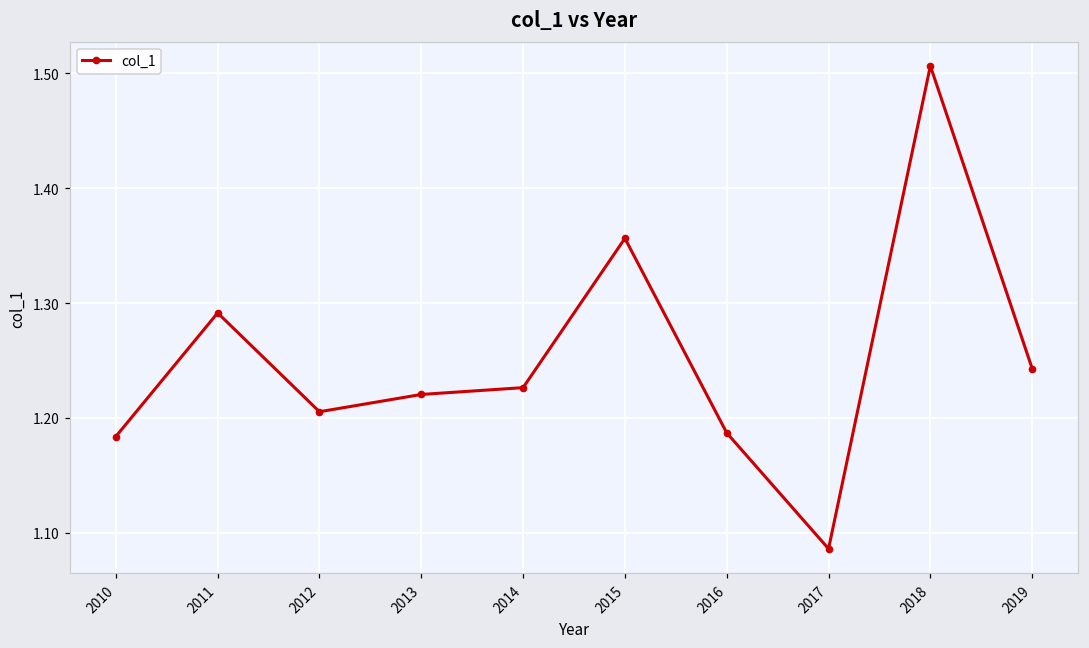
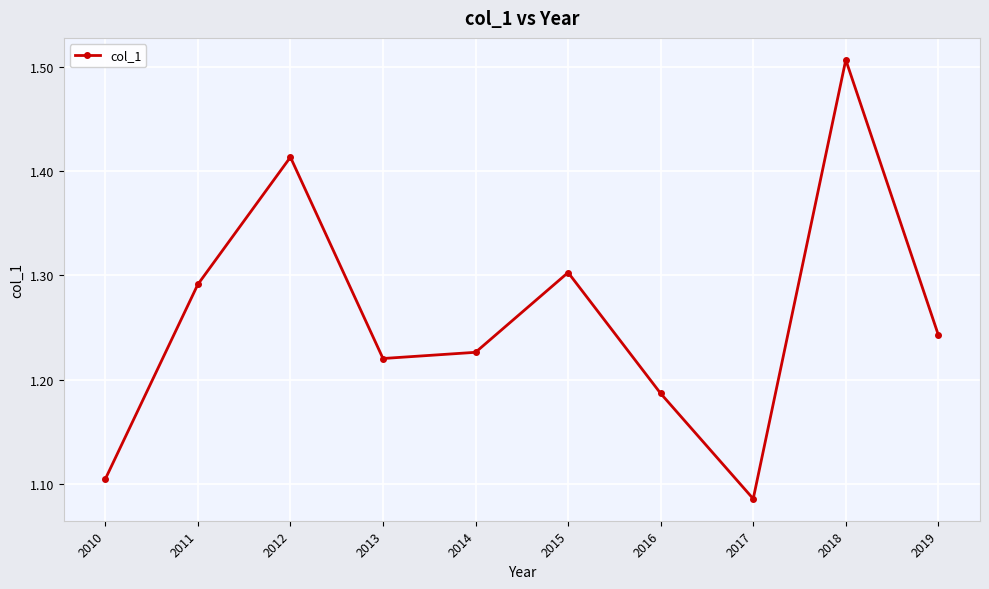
  {
-   "2010": 1.184,
+   "2010": 1.105,
    "2011": 1.291,
-   "2012": 1.205,
+   "2012": 1.413,
    "2013": 1.220,
    "2014": 1.226,
-   "2015": 1.356,
+   "2015": 1.303,
    "2016": 1.187,
    "2017": 1.086,
    "2018": 1.506,
    "2019": 1.243
  }
